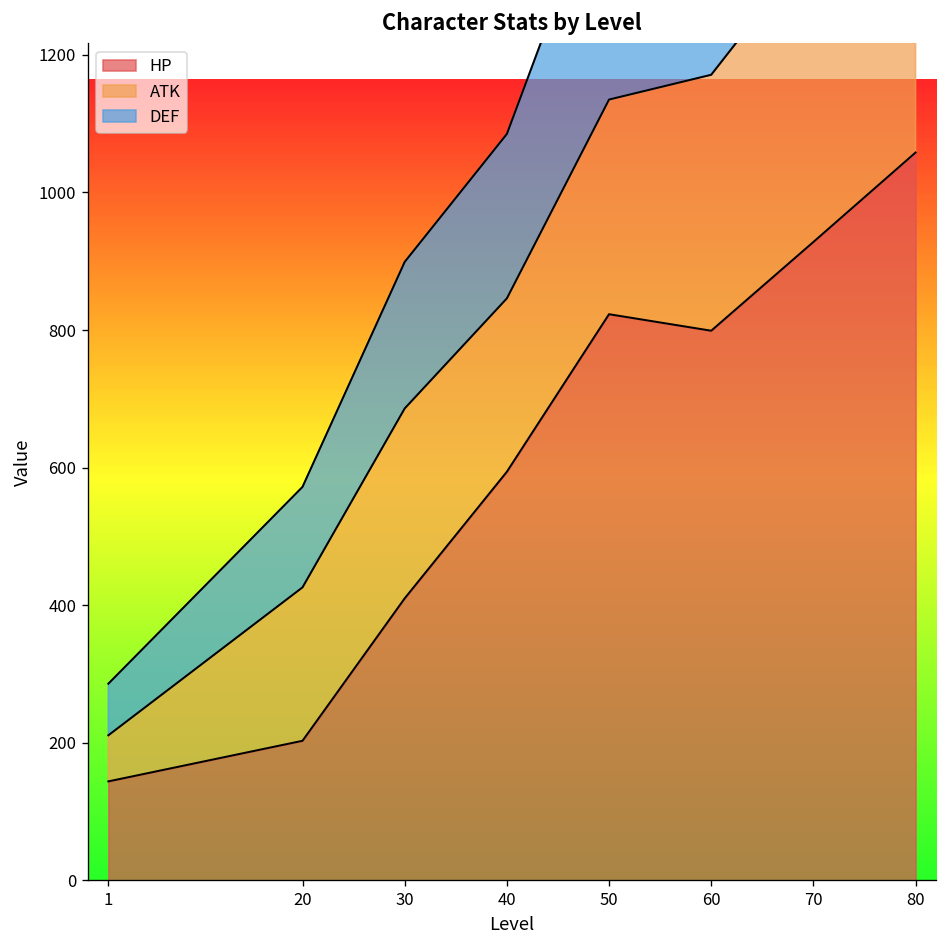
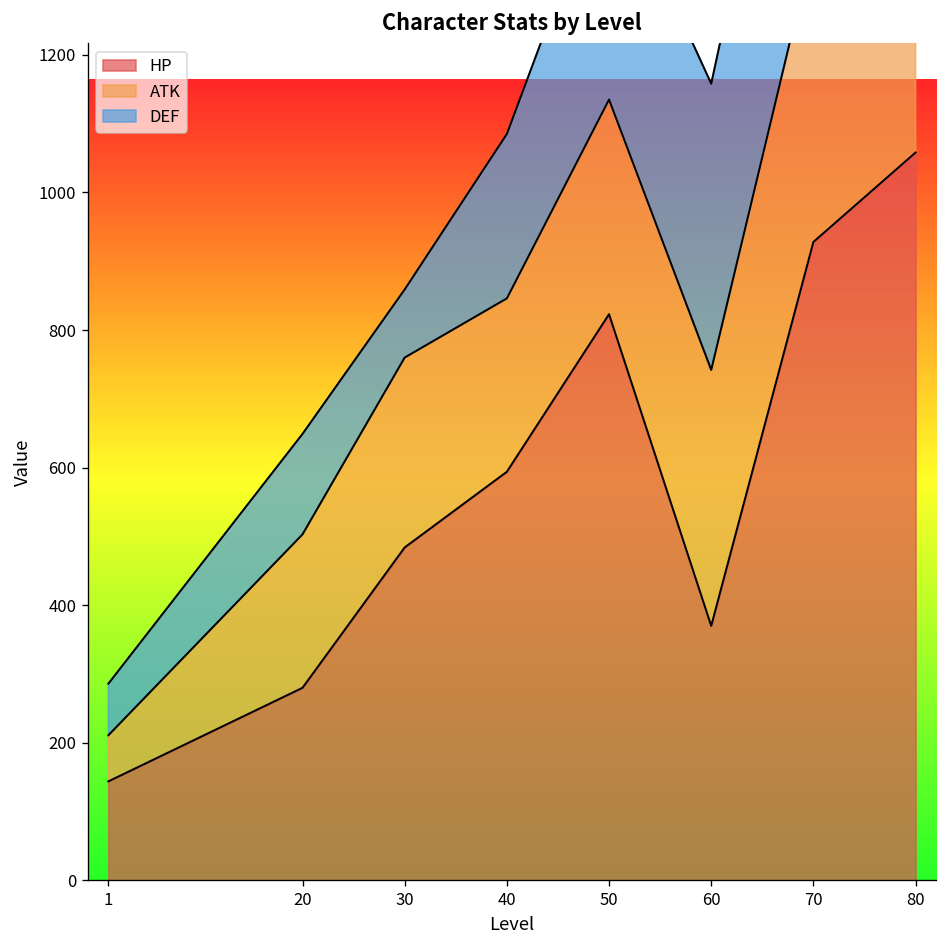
  {
    "HP": {
      "1": 140,
-     "20": 200,
-     "30": 410,
+     "20": 280,
+     "30": 480,
      "40": 590,
      "50": 820,
-     "60": 800,
+     "60": 370,
      "70": 930,
      "80": 1060
    },
    "ATK": {
      "1": 70,
      "20": 220,
      "30": 280,
      "40": 250,
      "50": 310,
      "60": 370
    },
    "DEF": {
      "1": 80,
      "20": 150,
-     "30": 210,
+     "30": 100,
      "40": 240
    }
  }
